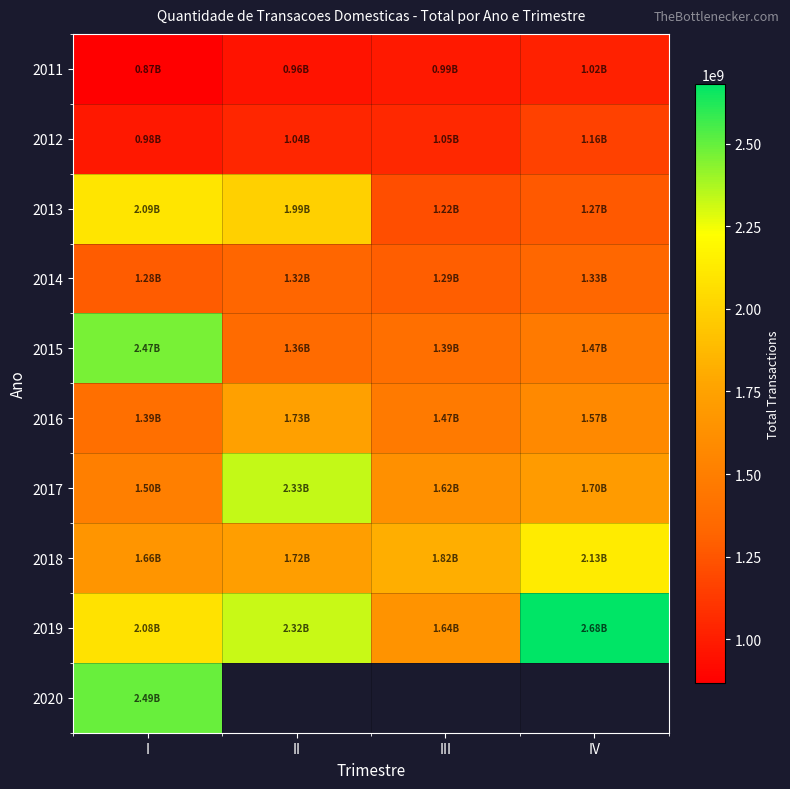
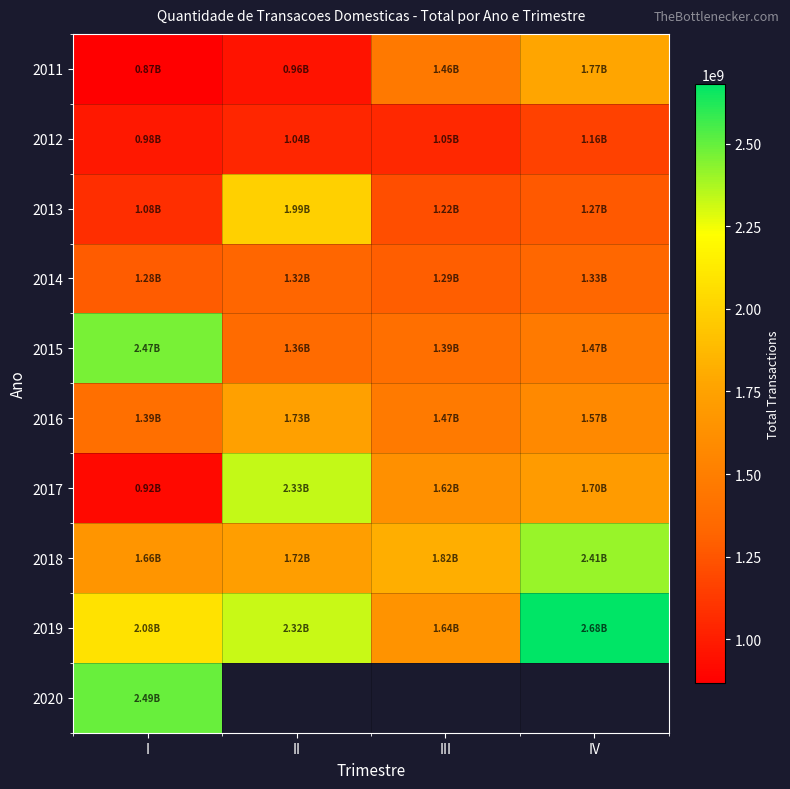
  {
    "2011": {
      "I": "0.87B",
      "II": "0.96B",
-     "III": "0.99B",
-     "IV": "1.02B"
+     "III": "1.46B",
+     "IV": "1.77B"
    },
    "2012": {
      "I": "0.98B",
      "II": "1.04B",
      "III": "1.05B",
      "IV": "1.16B"
    },
    "2013": {
-     "I": "2.09B",
+     "I": "1.08B",
      "II": "1.99B",
      "III": "1.22B",
      "IV": "1.27B"
    },
    "2014": {
      "I": "1.28B",
      "II": "1.32B",
      "III": "1.29B",
      "IV": "1.33B"
    },
    "2015": {
      "I": "2.47B",
      "II": "1.36B",
      "III": "1.39B",
      "IV": "1.47B"
    },
    "2016": {
      "I": "1.39B",
      "II": "1.73B",
      "III": "1.47B",
      "IV": "1.57B"
    },
    "2017": {
-     "I": "1.50B",
+     "I": "0.92B",
      "II": "2.33B",
      "III": "1.62B",
      "IV": "1.70B"
    },
    "2018": {
      "I": "1.66B",
      "II": "1.72B",
      "III": "1.82B",
-     "IV": "2.13B"
+     "IV": "2.41B"
    },
    "2019": {
      "I": "2.08B",
      "II": "2.32B",
      "III": "1.64B",
      "IV": "2.68B"
    },
    "2020": {
      "I": "2.49B"
    }
  }
